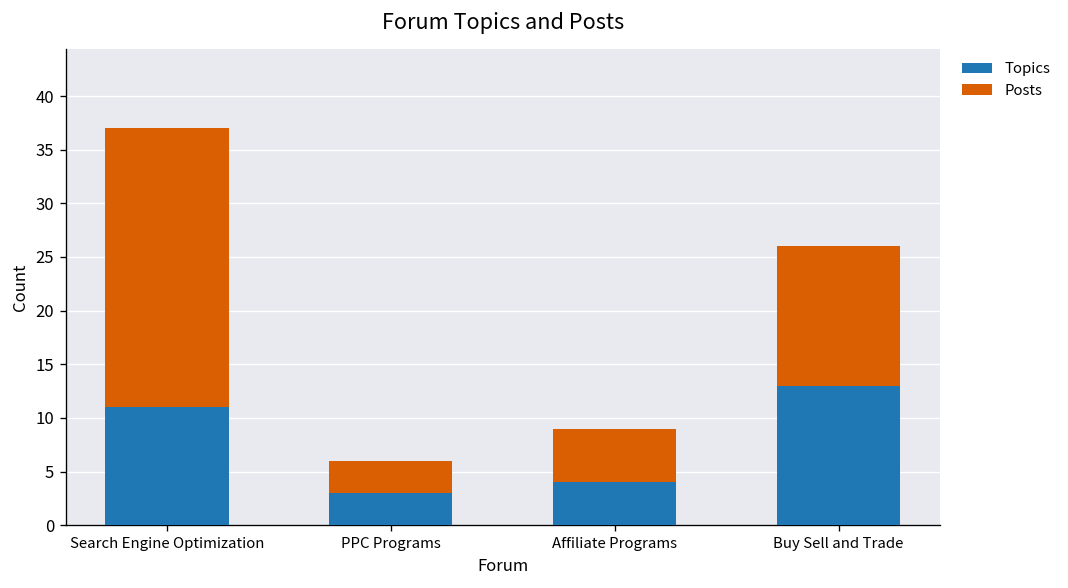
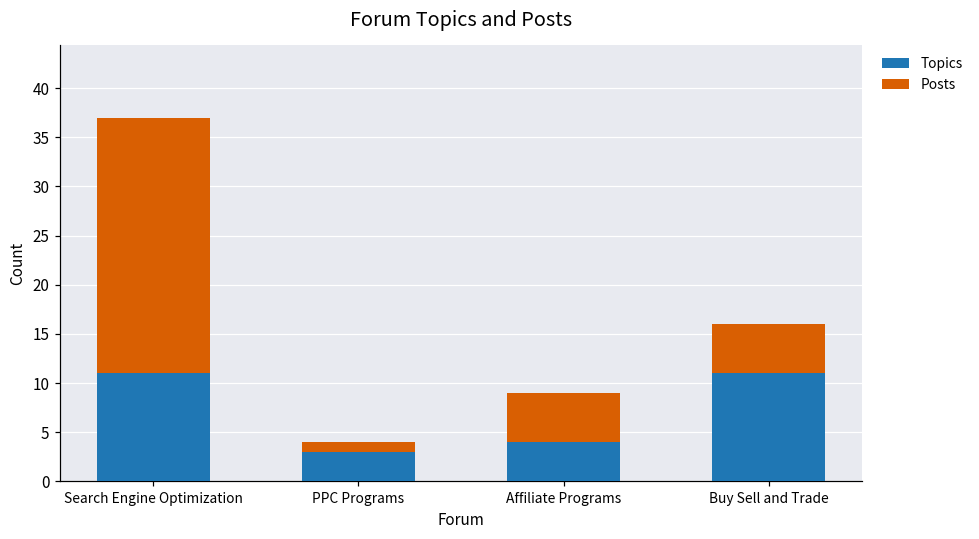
  {
    "Topics": {
      "Search Engine Optimization": 11,
      "PPC Programs": 3,
      "Affiliate Programs": 4,
-     "Buy Sell and Trade": 13
+     "Buy Sell and Trade": 11
    },
    "Posts": {
      "Search Engine Optimization": 26,
-     "PPC Programs": 3,
+     "PPC Programs": 1,
      "Affiliate Programs": 5,
-     "Buy Sell and Trade": 13
+     "Buy Sell and Trade": 5
    }
  }
